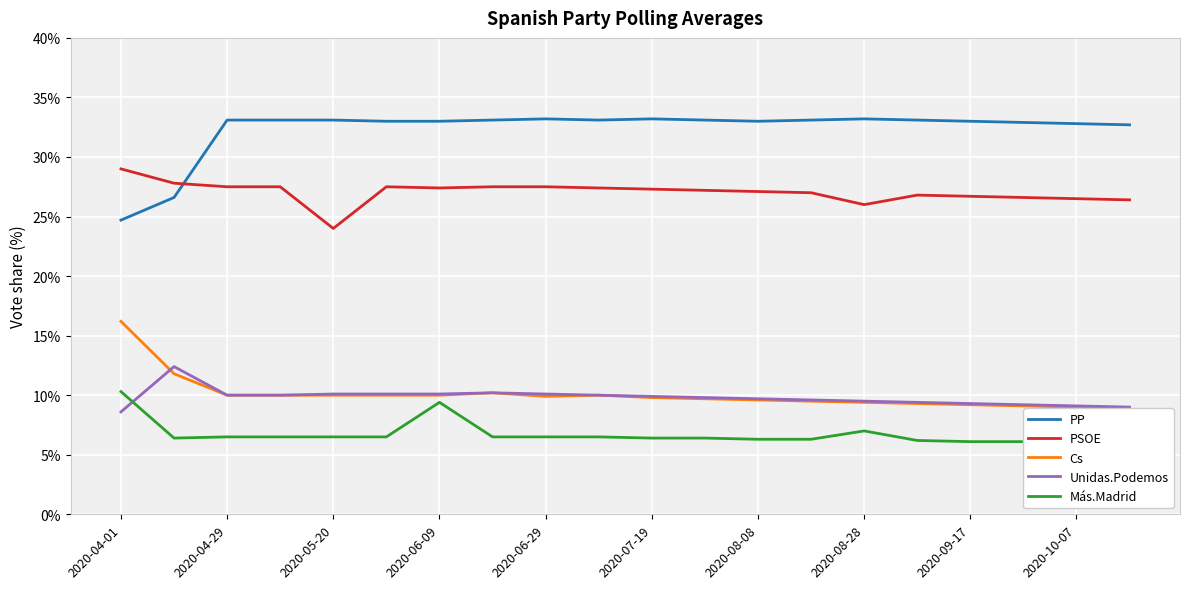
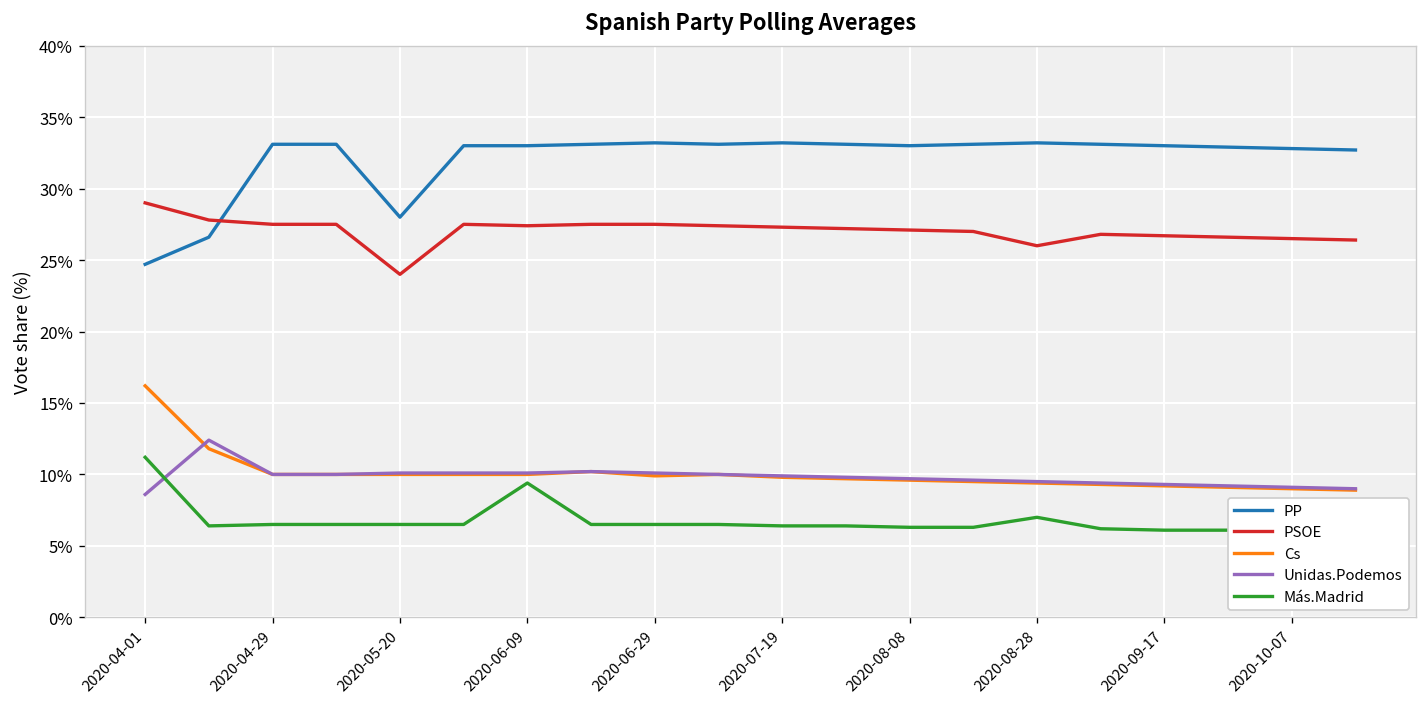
  {
    "PP": {
      "2020-04-01": "24.7%",
      "2020-04-29": "33.1%",
-     "2020-05-20": "33.1%",
+     "2020-05-20": "28.0%",
      "2020-06-09": "33.0%",
      "2020-06-29": "33.2%",
      "2020-07-19": "33.2%",
      "2020-08-08": "33.0%",
      "2020-08-28": "33.2%",
      "2020-09-17": "33.0%",
      "2020-10-07": "32.8%"
    },
    "PSOE": {
      "2020-04-01": "29.0%",
      "2020-04-29": "27.5%",
      "2020-05-20": "24.0%",
      "2020-06-09": "27.4%",
      "2020-06-29": "27.5%",
      "2020-07-19": "27.3%",
      "2020-08-08": "27.1%",
      "2020-08-28": "26.0%",
      "2020-09-17": "26.7%",
      "2020-10-07": "26.5%"
    },
    "Cs": {
      "2020-04-01": "16.2%"
    },
    "Unidas.Podemos": {
      "2020-04-01": "8.6%"
    },
    "Más.Madrid": {
-     "2020-04-01": "10.3%",
+     "2020-04-01": "11.2%",
      "2020-04-29": "6.5%",
      "2020-05-20": "6.5%",
      "2020-06-09": "9.4%",
      "2020-06-29": "6.5%",
      "2020-07-19": "6.4%",
      "2020-08-08": "6.3%",
      "2020-08-28": "7.0%",
      "2020-09-17": "6.1%"
    }
  }
